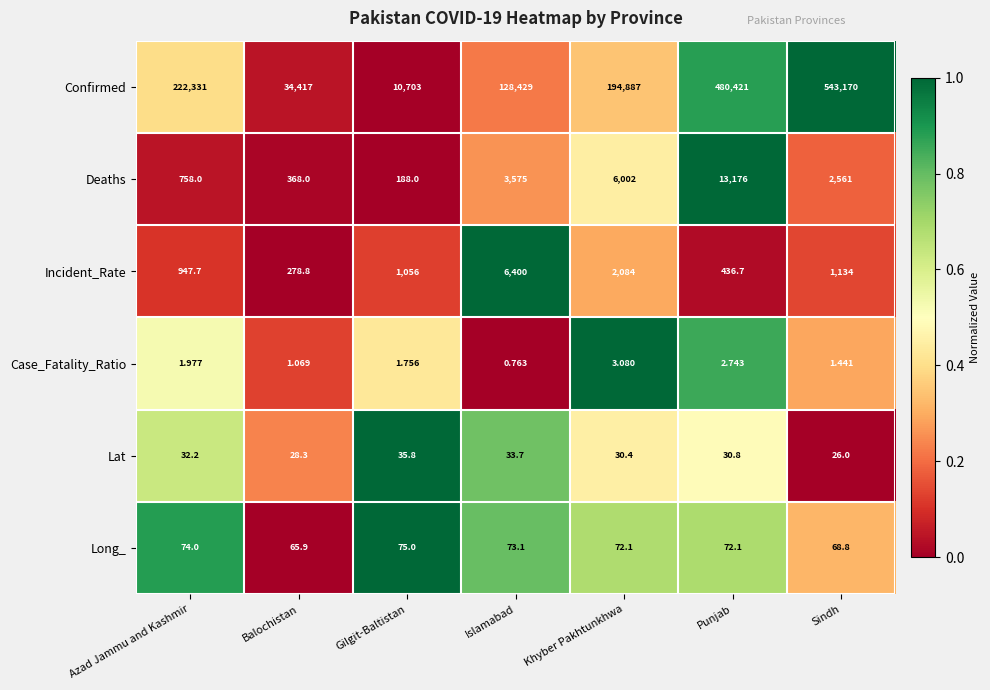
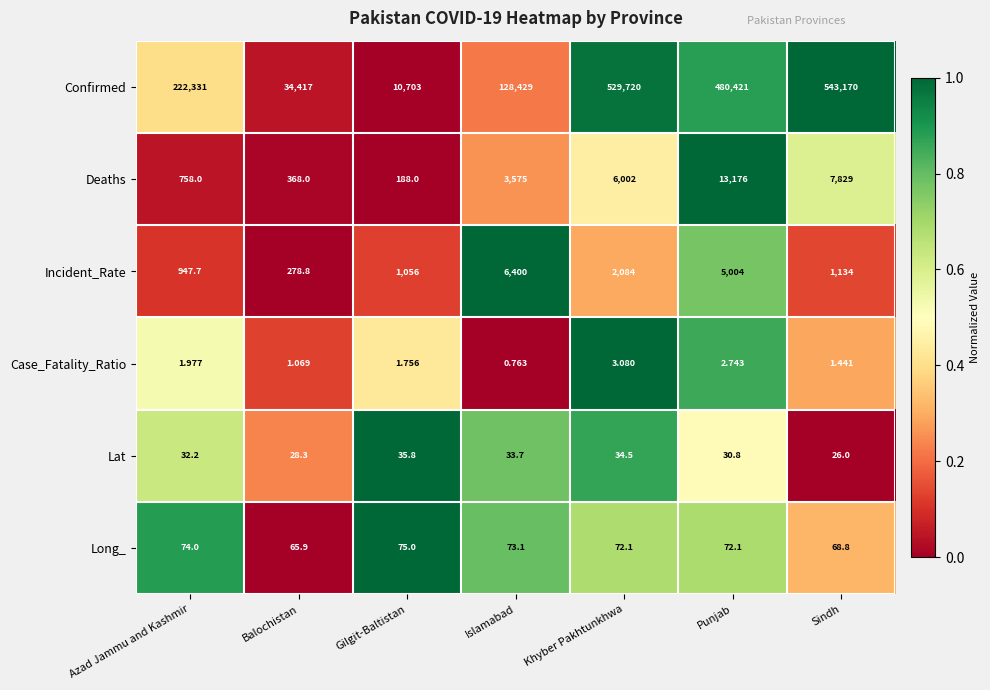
  {
    "Confirmed": {
      "Azad Jammu and Kashmir": "222,331",
      "Balochistan": "34,417",
      "Gilgit-Baltistan": "10,703",
      "Islamabad": "128,429",
-     "Khyber Pakhtunkhwa": "194,887",
+     "Khyber Pakhtunkhwa": "529,720",
      "Punjab": "480,421",
      "Sindh": "543,170"
    },
    "Deaths": {
      "Azad Jammu and Kashmir": "758.0",
      "Balochistan": "368.0",
      "Gilgit-Baltistan": "188.0",
      "Islamabad": "3,575",
      "Khyber Pakhtunkhwa": "6,002",
      "Punjab": "13,176",
-     "Sindh": "2,561"
+     "Sindh": "7,829"
    },
    "Incident_Rate": {
      "Azad Jammu and Kashmir": "947.7",
      "Balochistan": "278.8",
      "Gilgit-Baltistan": "1,056",
      "Islamabad": "6,400",
      "Khyber Pakhtunkhwa": "2,084",
-     "Punjab": "436.7",
+     "Punjab": "5,004",
      "Sindh": "1,134"
    },
    "Case_Fatality_Ratio": {
      "Azad Jammu and Kashmir": "1.977",
      "Balochistan": "1.069",
      "Gilgit-Baltistan": "1.756",
      "Islamabad": "0.763",
      "Khyber Pakhtunkhwa": "3.080",
      "Punjab": "2.743",
      "Sindh": "1.441"
    },
    "Lat": {
      "Azad Jammu and Kashmir": "32.2",
      "Balochistan": "28.3",
      "Gilgit-Baltistan": "35.8",
      "Islamabad": "33.7",
-     "Khyber Pakhtunkhwa": "30.4",
+     "Khyber Pakhtunkhwa": "34.5",
      "Punjab": "30.8",
      "Sindh": "26.0"
    },
    "Long_": {
      "Azad Jammu and Kashmir": "74.0",
      "Balochistan": "65.9",
      "Gilgit-Baltistan": "75.0",
      "Islamabad": "73.1",
      "Khyber Pakhtunkhwa": "72.1",
      "Punjab": "72.1",
      "Sindh": "68.8"
    }
  }
